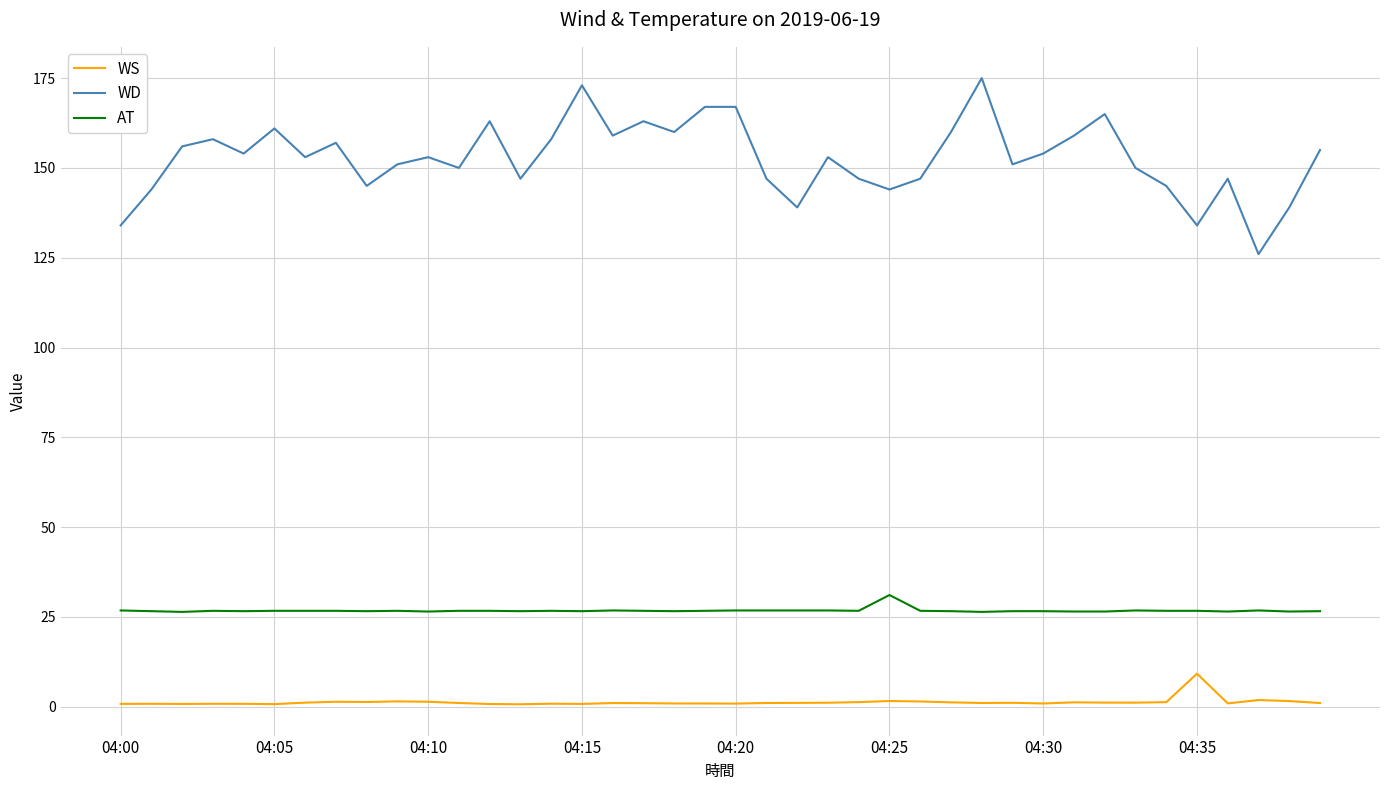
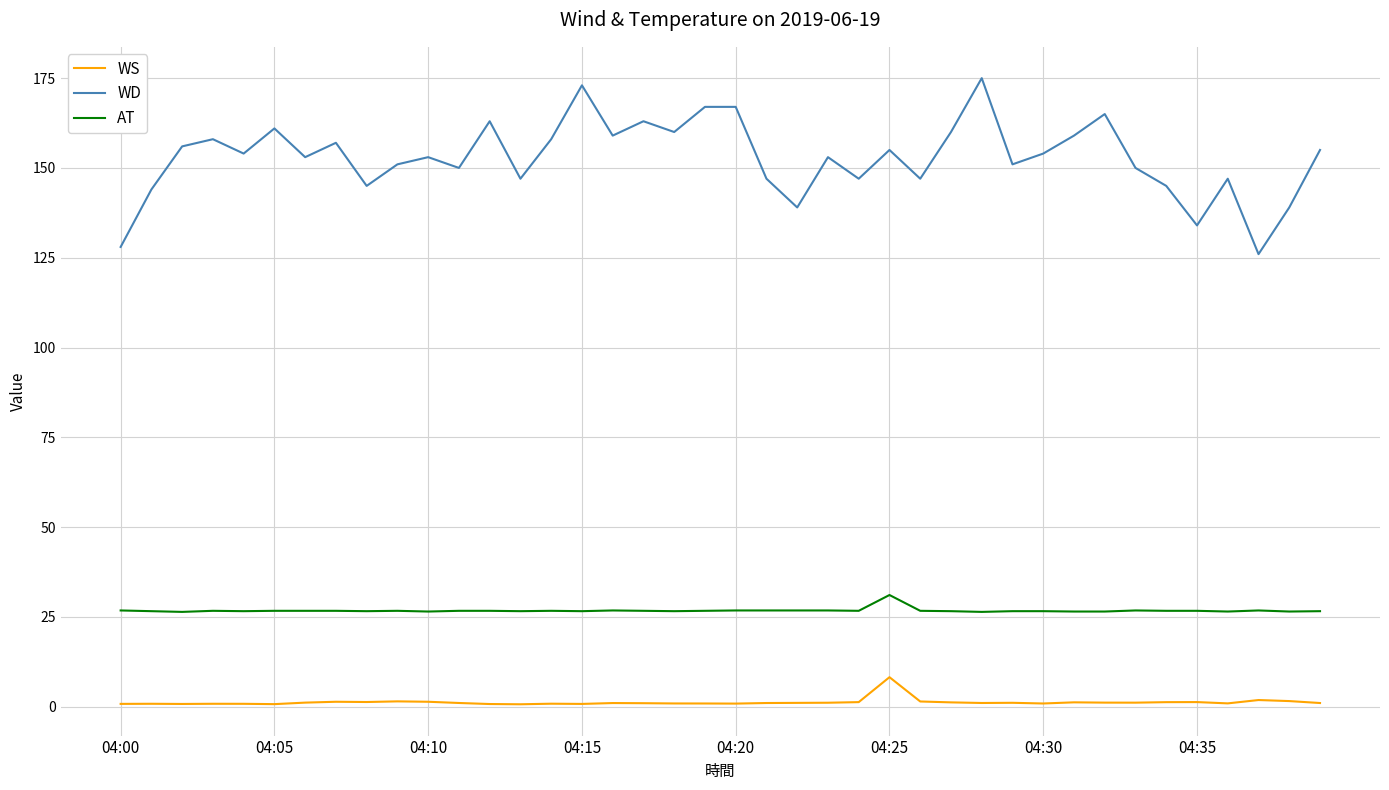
  {
    "WS": {
      "04:00": 1,
      "04:05": 1,
      "04:10": 1,
      "04:15": 1,
      "04:20": 1,
-     "04:25": 2,
+     "04:25": 8,
      "04:30": 1,
-     "04:35": 9
+     "04:35": 1
    },
    "WD": {
-     "04:00": 134,
+     "04:00": 128,
      "04:05": 161,
      "04:10": 153,
      "04:15": 173,
      "04:20": 167,
-     "04:25": 144,
+     "04:25": 155,
      "04:30": 154,
      "04:35": 134
    },
    "AT": {
      "04:00": 27,
      "04:05": 27,
      "04:10": 27,
      "04:15": 27,
      "04:20": 27,
      "04:25": 31,
      "04:30": 27,
      "04:35": 27
    }
  }
